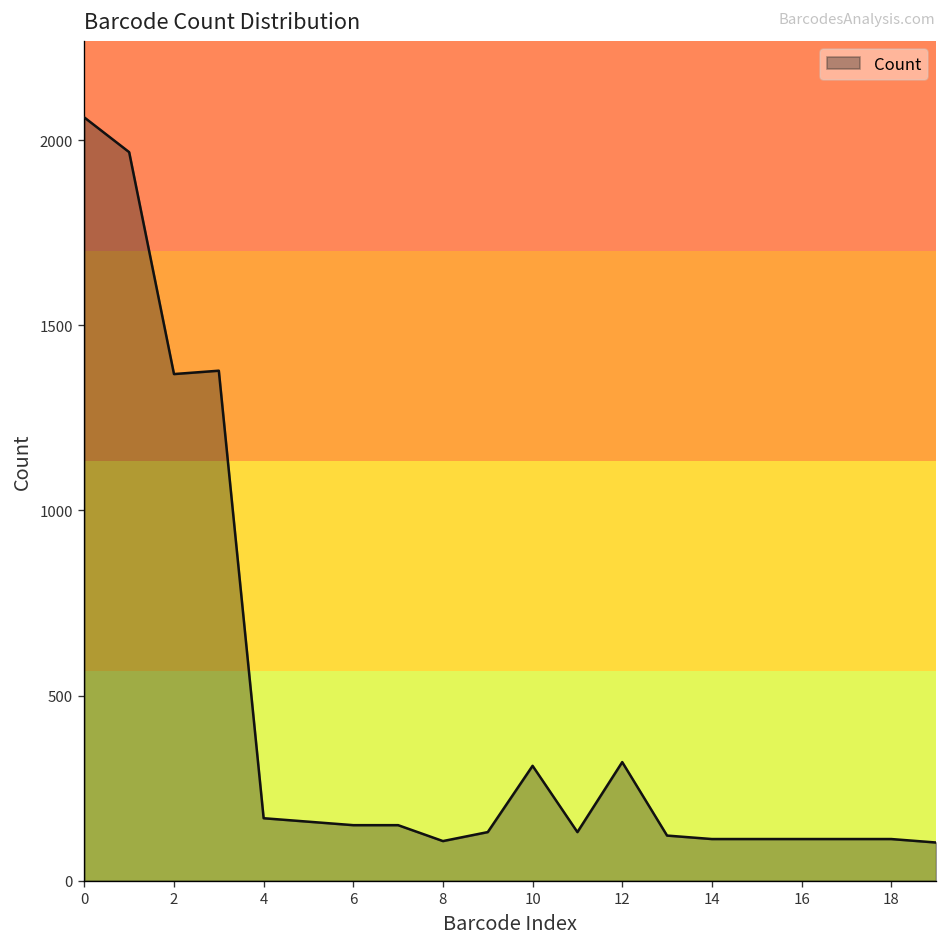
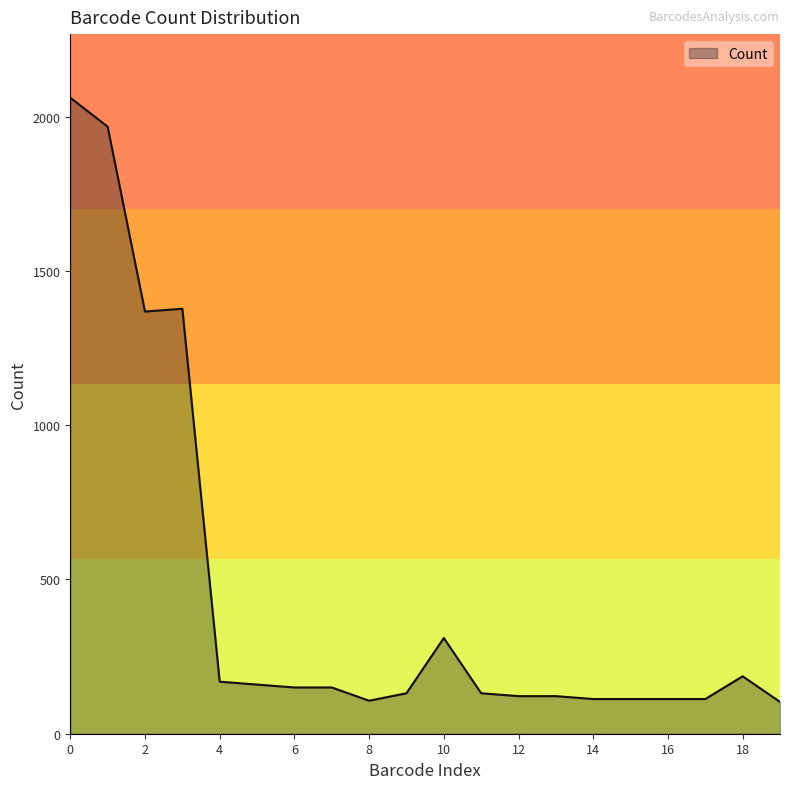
  {
    "0": 2060,
    "2": 1370,
    "4": 170,
    "6": 150,
    "8": 110,
    "10": 310,
-   "12": 320,
+   "12": 120,
    "14": 110,
    "16": 110,
-   "18": 110
+   "18": 190
  }
